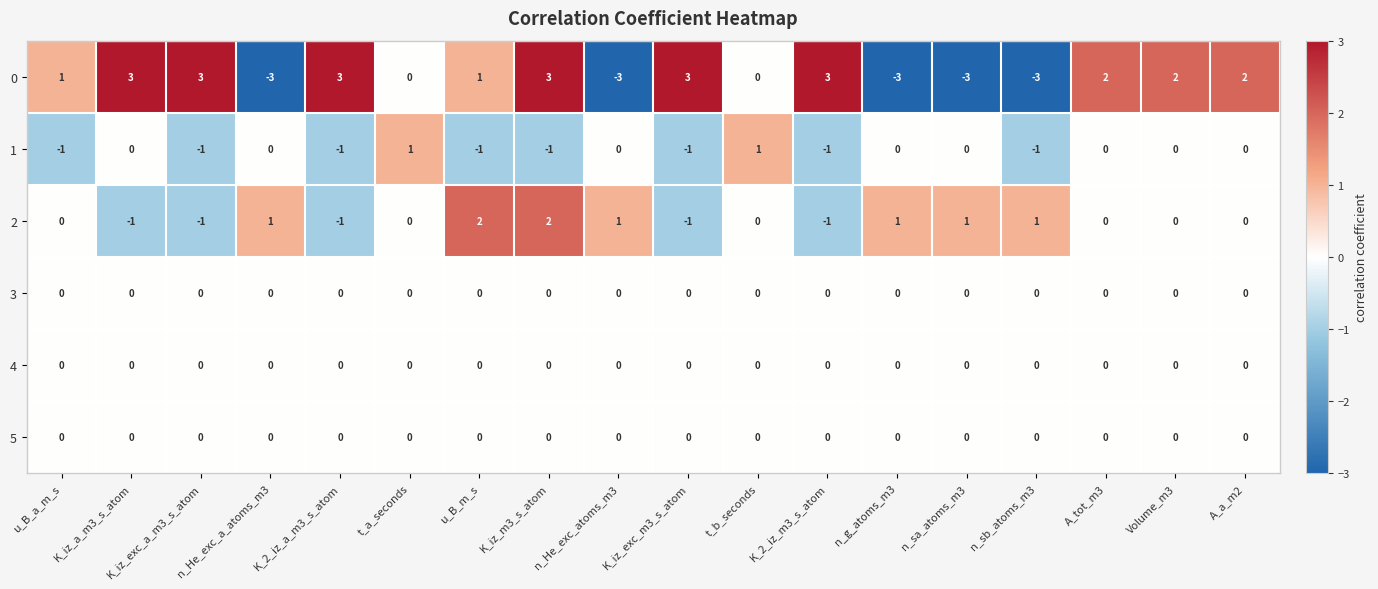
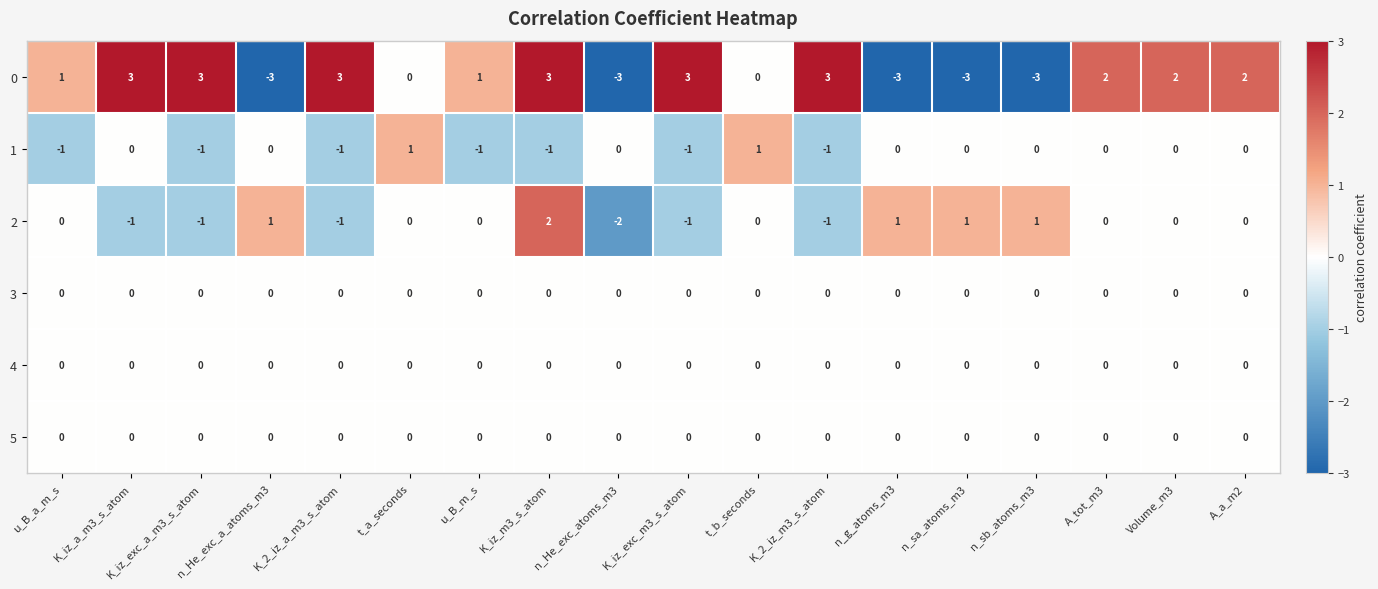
  {
    "0": {
      "u_B_a_m_s": 1,
      "K_iz_a_m3_s_atom": 3,
      "K_iz_exc_a_m3_s_atom": 3,
      "n_He_exc_a_atoms_m3": -3,
      "K_2_iz_a_m3_s_atom": 3,
      "t_a_seconds": 0,
      "u_B_m_s": 1,
      "K_iz_m3_s_atom": 3,
      "n_He_exc_atoms_m3": -3,
      "K_iz_exc_m3_s_atom": 3,
      "t_b_seconds": 0,
      "K_2_iz_m3_s_atom": 3,
      "n_g_atoms_m3": -3,
      "n_sa_atoms_m3": -3,
      "n_sb_atoms_m3": -3,
      "A_tot_m3": 2,
      "Volume_m3": 2,
      "A_a_m2": 2
    },
    "1": {
      "u_B_a_m_s": -1,
      "K_iz_a_m3_s_atom": 0,
      "K_iz_exc_a_m3_s_atom": -1,
      "n_He_exc_a_atoms_m3": 0,
      "K_2_iz_a_m3_s_atom": -1,
      "t_a_seconds": 1,
      "u_B_m_s": -1,
      "K_iz_m3_s_atom": -1,
      "n_He_exc_atoms_m3": 0,
      "K_iz_exc_m3_s_atom": -1,
      "t_b_seconds": 1,
      "K_2_iz_m3_s_atom": -1,
      "n_g_atoms_m3": 0,
      "n_sa_atoms_m3": 0,
-     "n_sb_atoms_m3": -1,
+     "n_sb_atoms_m3": 0,
      "A_tot_m3": 0,
      "Volume_m3": 0,
      "A_a_m2": 0
    },
    "2": {
      "u_B_a_m_s": 0,
      "K_iz_a_m3_s_atom": -1,
      "K_iz_exc_a_m3_s_atom": -1,
      "n_He_exc_a_atoms_m3": 1,
      "K_2_iz_a_m3_s_atom": -1,
      "t_a_seconds": 0,
-     "u_B_m_s": 2,
+     "u_B_m_s": 0,
      "K_iz_m3_s_atom": 2,
-     "n_He_exc_atoms_m3": 1,
+     "n_He_exc_atoms_m3": -2,
      "K_iz_exc_m3_s_atom": -1,
      "t_b_seconds": 0,
      "K_2_iz_m3_s_atom": -1,
      "n_g_atoms_m3": 1,
      "n_sa_atoms_m3": 1,
      "n_sb_atoms_m3": 1,
      "A_tot_m3": 0,
      "Volume_m3": 0,
      "A_a_m2": 0
    },
    "3": {
      "u_B_a_m_s": 0,
      "K_iz_a_m3_s_atom": 0,
      "K_iz_exc_a_m3_s_atom": 0,
      "n_He_exc_a_atoms_m3": 0,
      "K_2_iz_a_m3_s_atom": 0,
      "t_a_seconds": 0,
      "u_B_m_s": 0,
      "K_iz_m3_s_atom": 0,
      "n_He_exc_atoms_m3": 0,
      "K_iz_exc_m3_s_atom": 0,
      "t_b_seconds": 0,
      "K_2_iz_m3_s_atom": 0,
      "n_g_atoms_m3": 0,
      "n_sa_atoms_m3": 0,
      "n_sb_atoms_m3": 0,
      "A_tot_m3": 0,
      "Volume_m3": 0,
      "A_a_m2": 0
    },
    "4": {
      "u_B_a_m_s": 0,
      "K_iz_a_m3_s_atom": 0,
      "K_iz_exc_a_m3_s_atom": 0,
      "n_He_exc_a_atoms_m3": 0,
      "K_2_iz_a_m3_s_atom": 0,
      "t_a_seconds": 0,
      "u_B_m_s": 0,
      "K_iz_m3_s_atom": 0,
      "n_He_exc_atoms_m3": 0,
      "K_iz_exc_m3_s_atom": 0,
      "t_b_seconds": 0,
      "K_2_iz_m3_s_atom": 0,
      "n_g_atoms_m3": 0,
      "n_sa_atoms_m3": 0,
      "n_sb_atoms_m3": 0,
      "A_tot_m3": 0,
      "Volume_m3": 0,
      "A_a_m2": 0
    },
    "5": {
      "u_B_a_m_s": 0,
      "K_iz_a_m3_s_atom": 0,
      "K_iz_exc_a_m3_s_atom": 0,
      "n_He_exc_a_atoms_m3": 0,
      "K_2_iz_a_m3_s_atom": 0,
      "t_a_seconds": 0,
      "u_B_m_s": 0,
      "K_iz_m3_s_atom": 0,
      "n_He_exc_atoms_m3": 0,
      "K_iz_exc_m3_s_atom": 0,
      "t_b_seconds": 0,
      "K_2_iz_m3_s_atom": 0,
      "n_g_atoms_m3": 0,
      "n_sa_atoms_m3": 0,
      "n_sb_atoms_m3": 0,
      "A_tot_m3": 0,
      "Volume_m3": 0,
      "A_a_m2": 0
    }
  }
